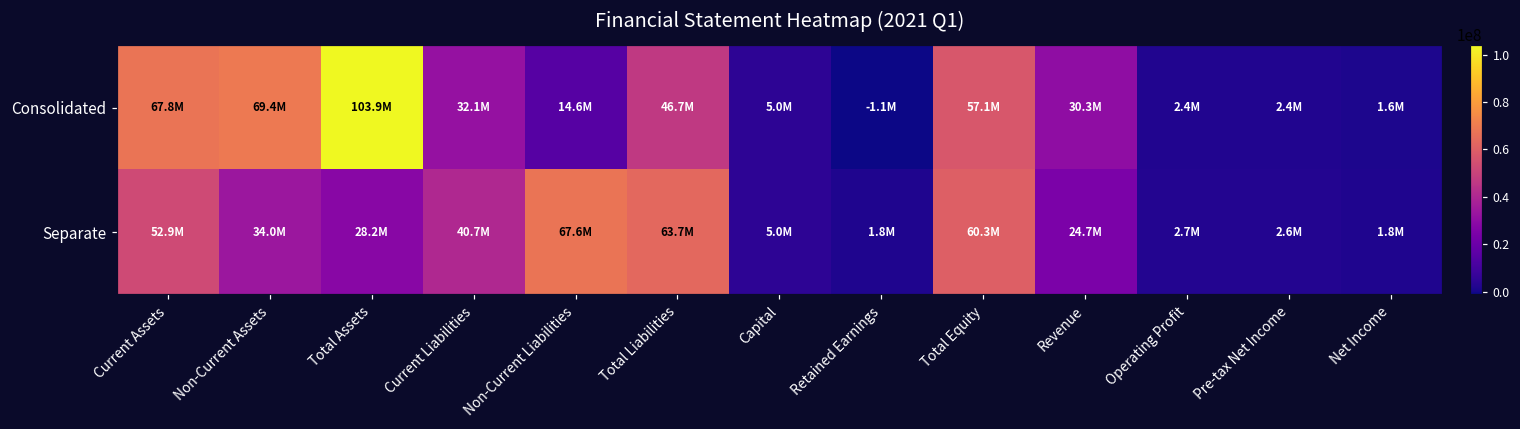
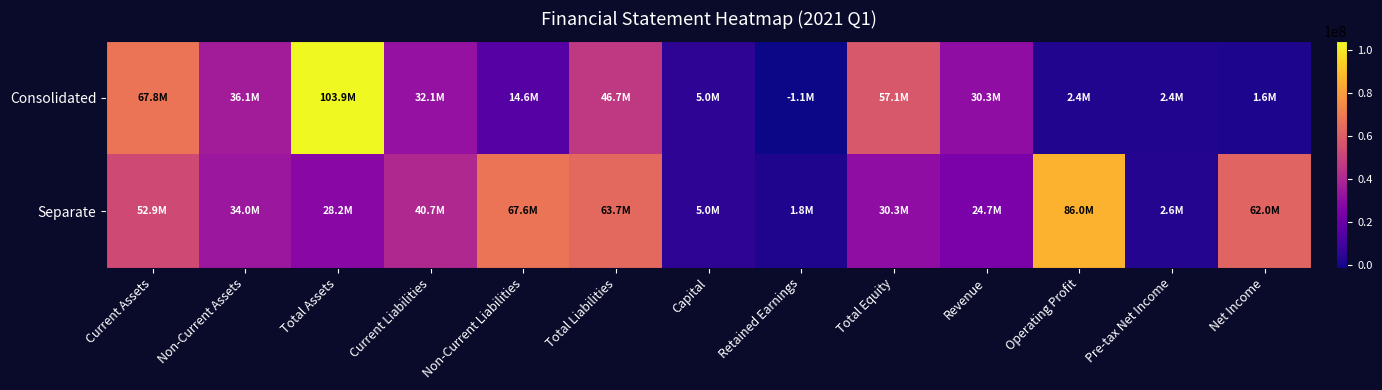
  {
    "Consolidated": {
      "Current Assets": "67.8M",
-     "Non-Current Assets": "69.4M",
+     "Non-Current Assets": "36.1M",
      "Total Assets": "103.9M",
      "Current Liabilities": "32.1M",
      "Non-Current Liabilities": "14.6M",
      "Total Liabilities": "46.7M",
      "Capital": "5.0M",
      "Retained Earnings": "-1.1M",
      "Total Equity": "57.1M",
      "Revenue": "30.3M",
      "Operating Profit": "2.4M",
      "Pre-tax Net Income": "2.4M",
      "Net Income": "1.6M"
    },
    "Separate": {
      "Current Assets": "52.9M",
      "Non-Current Assets": "34.0M",
      "Total Assets": "28.2M",
      "Current Liabilities": "40.7M",
      "Non-Current Liabilities": "67.6M",
      "Total Liabilities": "63.7M",
      "Capital": "5.0M",
      "Retained Earnings": "1.8M",
-     "Total Equity": "60.3M",
+     "Total Equity": "30.3M",
      "Revenue": "24.7M",
-     "Operating Profit": "2.7M",
+     "Operating Profit": "86.0M",
      "Pre-tax Net Income": "2.6M",
-     "Net Income": "1.8M"
+     "Net Income": "62.0M"
    }
  }
